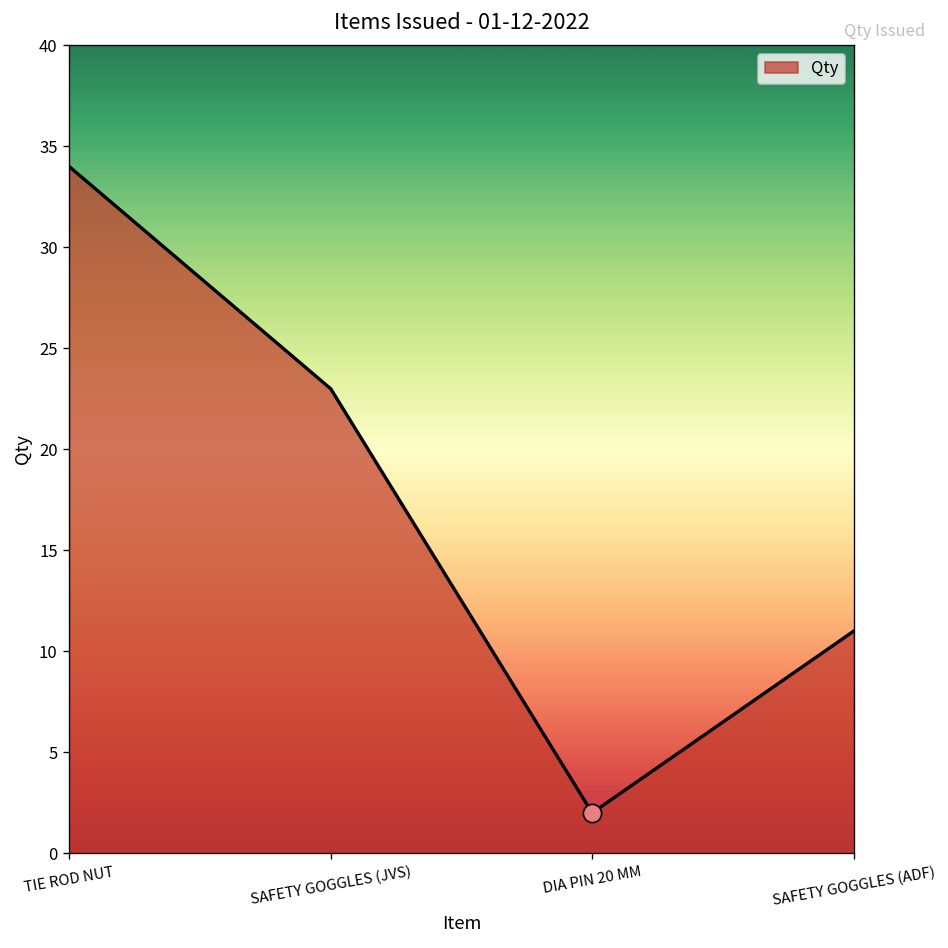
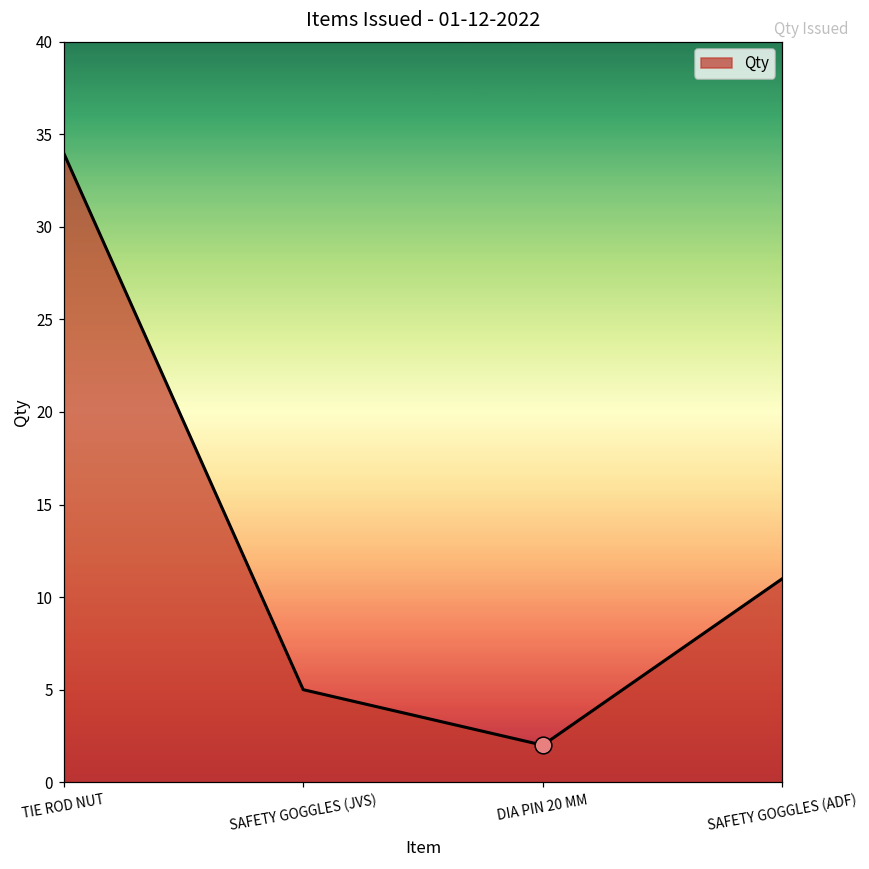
  {
    "Qty": {
      "TIE ROD NUT": 34,
-     "SAFETY GOGGLES (JVS)": 23,
+     "SAFETY GOGGLES (JVS)": 5,
      "SAFETY GOGGLES (ADF)": 11
    }
  }
